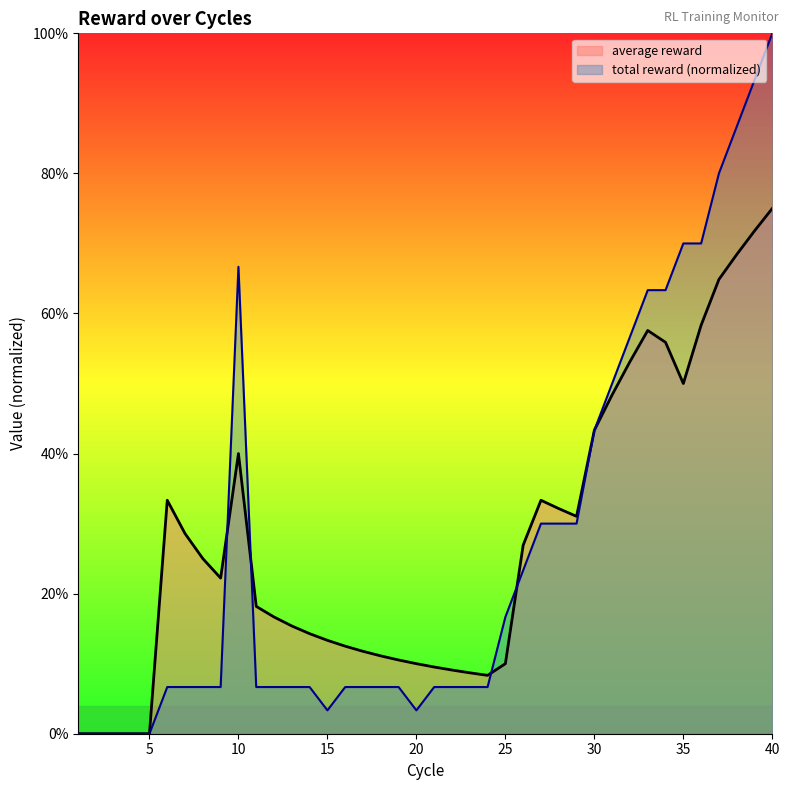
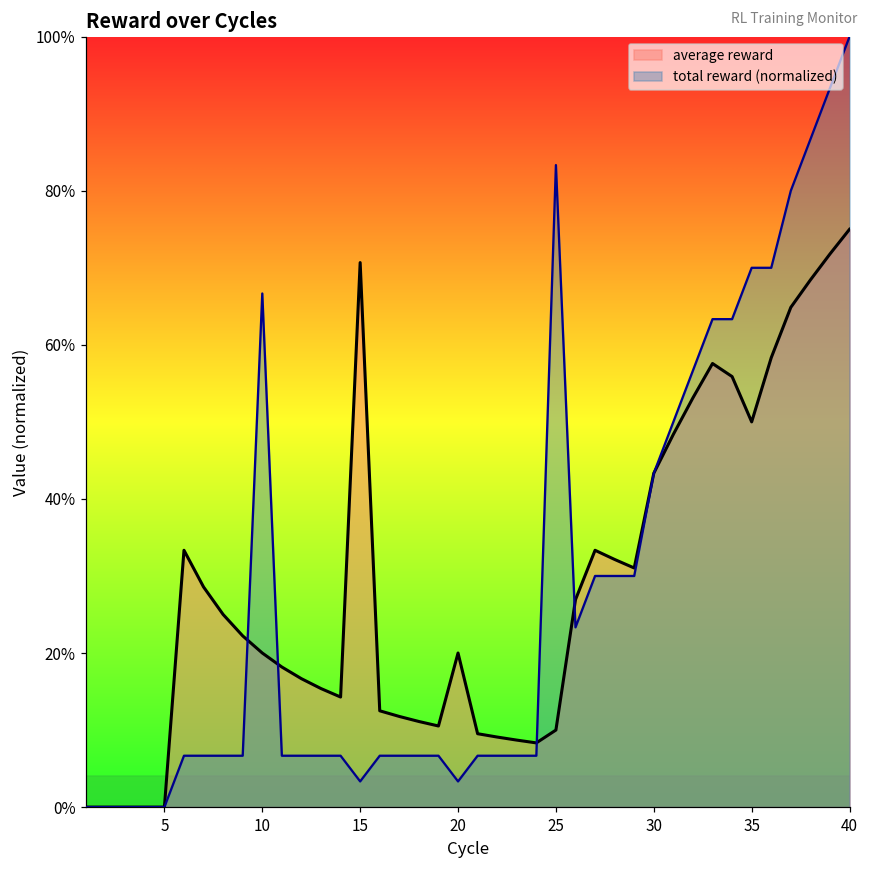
  {
    "average reward": {
-     "10": "40%",
-     "15": "13%",
-     "20": "10%",
+     "10": "20%",
+     "15": "71%",
+     "20": "20%",
      "25": "10%",
      "35": "50%",
      "40": "75%"
    },
    "total reward (normalized)": {
      "10": "67%",
-     "25": "17%",
+     "25": "83%",
      "35": "70%",
      "40": "100%"
    }
  }
